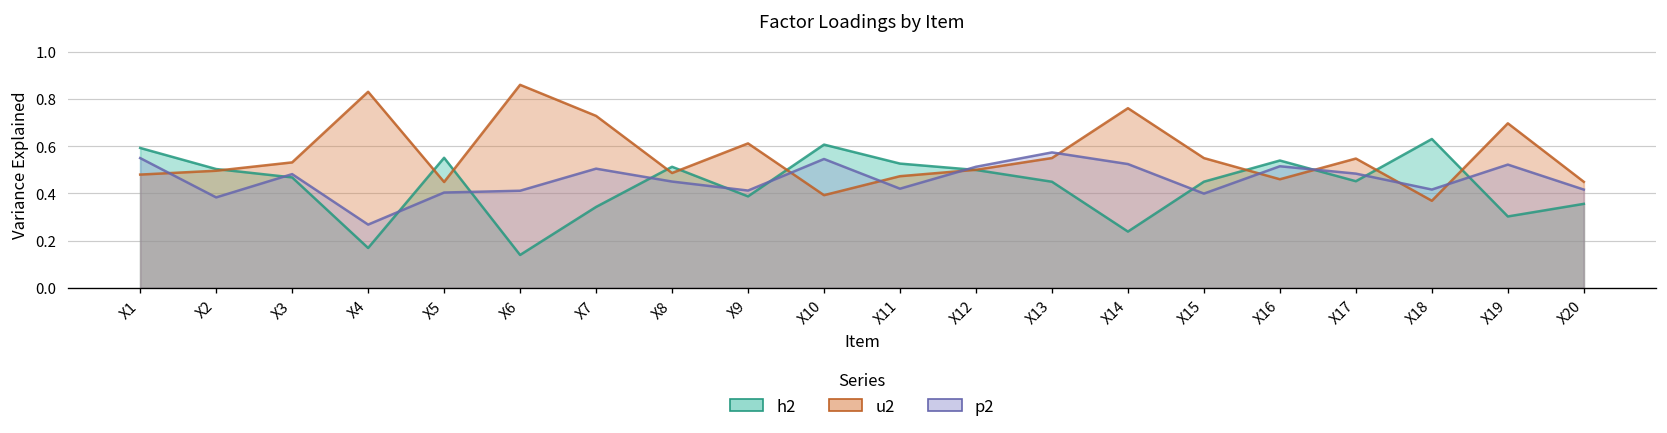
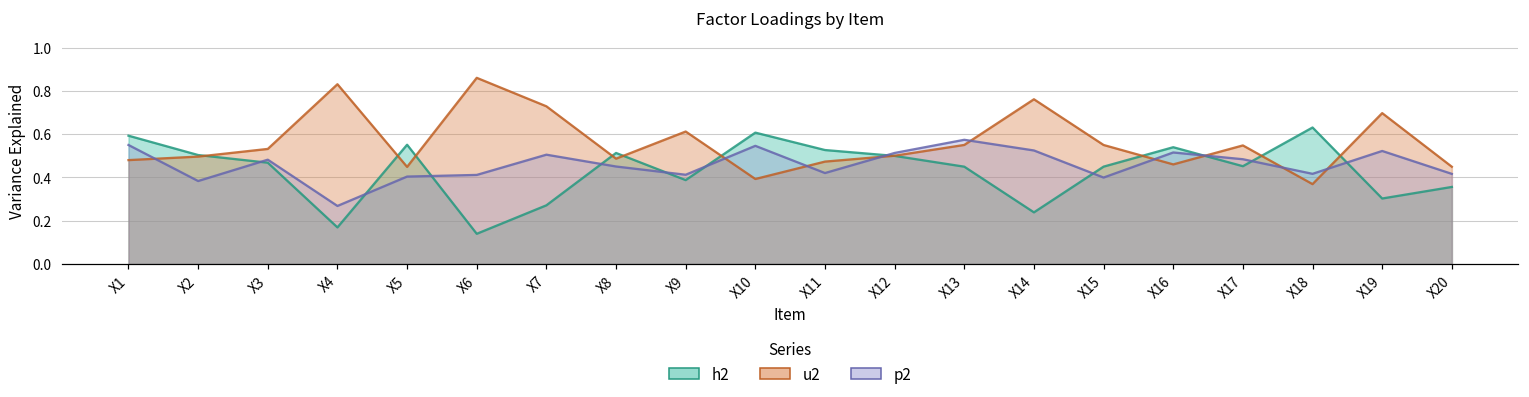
  {
    "h2": {
      "X1": 0.59,
      "X3": 0.47,
      "X4": 0.17,
      "X5": 0.55,
      "X6": 0.14,
-     "X7": 0.34,
+     "X7": 0.27,
      "X8": 0.51,
      "X9": 0.39,
      "X10": 0.61,
      "X11": 0.53,
      "X13": 0.45,
      "X14": 0.24,
      "X15": 0.45,
      "X16": 0.54,
      "X17": 0.45,
      "X18": 0.63,
      "X19": 0.30,
      "X20": 0.36
    },
    "u2": {
      "X1": 0.48,
      "X3": 0.53,
      "X4": 0.83,
      "X5": 0.45,
      "X6": 0.86,
      "X7": 0.73,
      "X8": 0.49,
      "X9": 0.61,
      "X10": 0.39,
      "X11": 0.47,
      "X13": 0.55,
      "X14": 0.76,
      "X15": 0.55,
      "X16": 0.46,
      "X17": 0.55,
      "X18": 0.37,
      "X19": 0.70,
      "X20": 0.45
    },
    "p2": {
      "X1": 0.55,
      "X2": 0.38,
      "X3": 0.48,
      "X4": 0.27,
      "X5": 0.40,
      "X6": 0.41,
      "X7": 0.51,
      "X8": 0.45,
      "X9": 0.41,
      "X10": 0.55,
      "X11": 0.42,
      "X13": 0.57,
      "X14": 0.52,
      "X15": 0.40,
      "X16": 0.52,
      "X17": 0.48,
      "X18": 0.42,
      "X19": 0.52,
      "X20": 0.42
    }
  }
